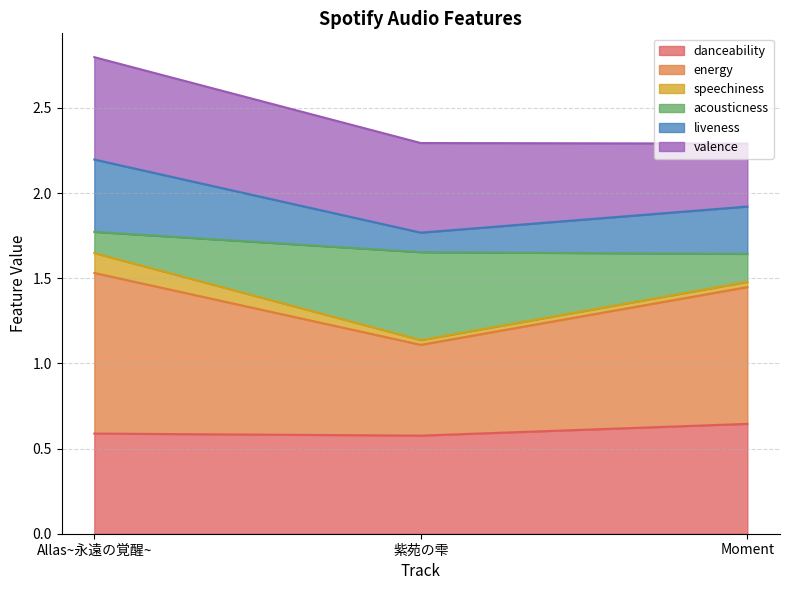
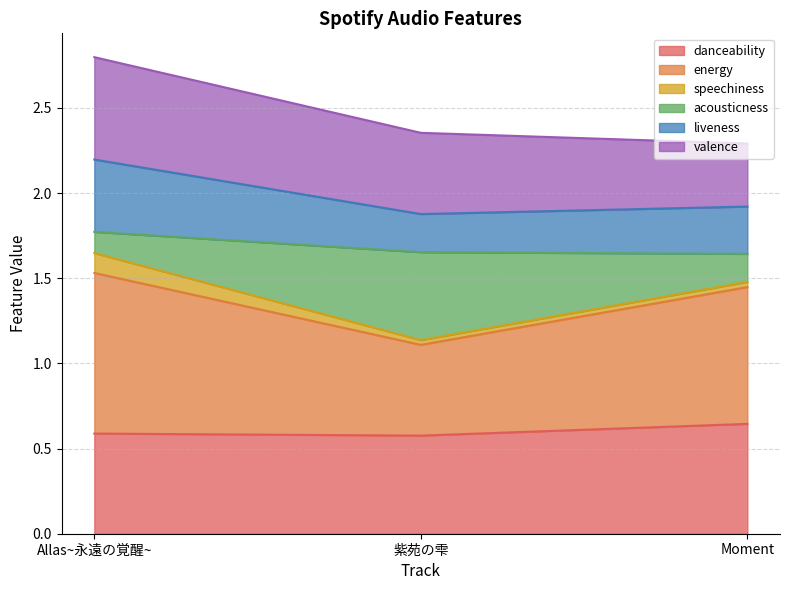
  {
    "acousticness": {
      "Allas~永遠の覚醒~": 0.12,
      "紫苑の雫": 0.52,
      "Moment": 0.16
    },
    "liveness": {
      "Allas~永遠の覚醒~": 0.42,
-     "紫苑の雫": 0.11,
+     "紫苑の雫": 0.22,
      "Moment": 0.28
    },
    "valence": {
      "Allas~永遠の覚醒~": 0.60,
-     "紫苑の雫": 0.53
+     "紫苑の雫": 0.48
    }
  }
